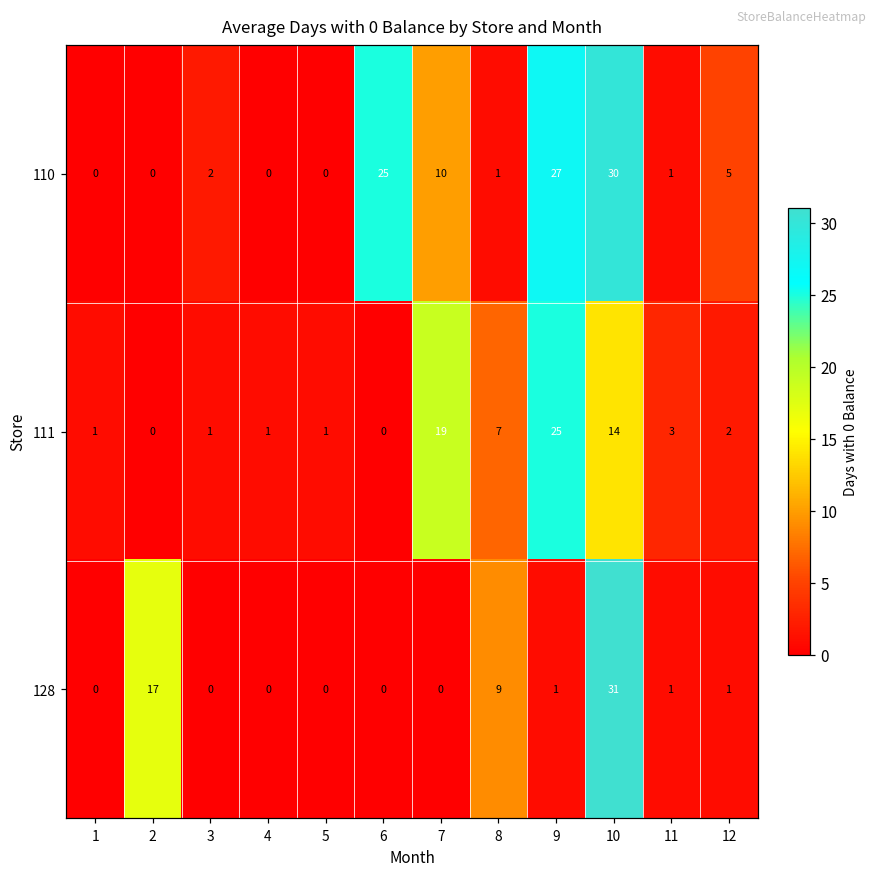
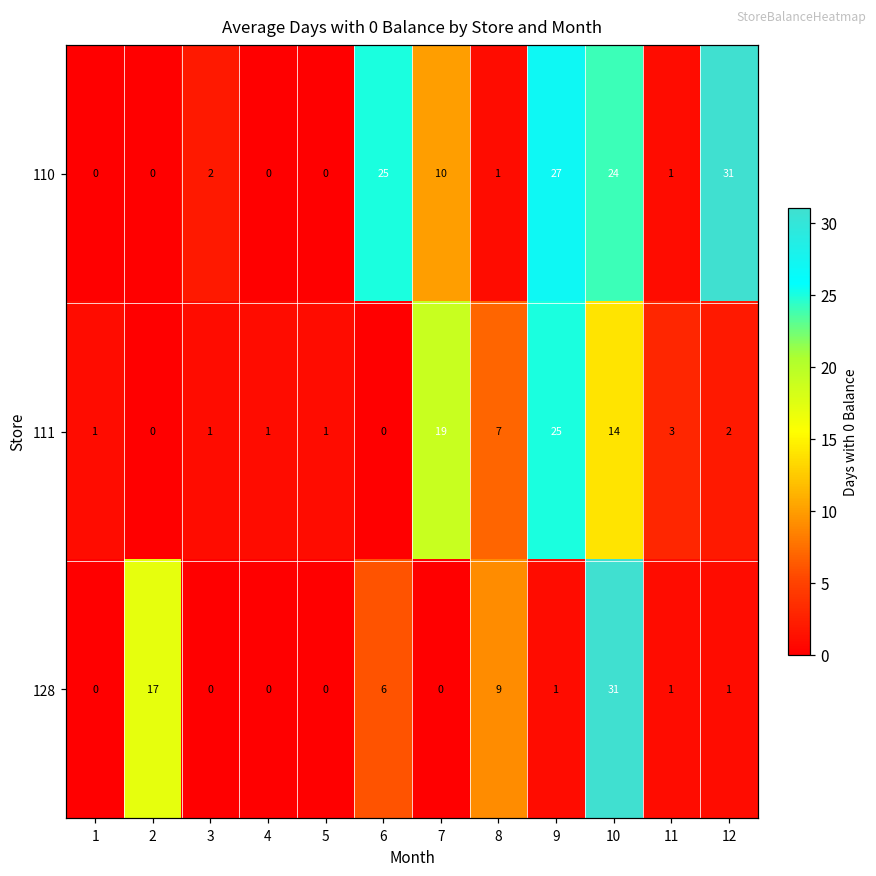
  {
    "110": {
      "1": 0,
      "2": 0,
      "3": 2,
      "4": 0,
      "5": 0,
      "6": 25,
      "7": 10,
      "8": 1,
      "9": 27,
-     "10": 30,
+     "10": 24,
      "11": 1,
-     "12": 5
+     "12": 31
    },
    "111": {
      "1": 1,
      "2": 0,
      "3": 1,
      "4": 1,
      "5": 1,
      "6": 0,
      "7": 19,
      "8": 7,
      "9": 25,
      "10": 14,
      "11": 3,
      "12": 2
    },
    "128": {
      "1": 0,
      "2": 17,
      "3": 0,
      "4": 0,
      "5": 0,
-     "6": 0,
+     "6": 6,
      "7": 0,
      "8": 9,
      "9": 1,
      "10": 31,
      "11": 1,
      "12": 1
    }
  }
